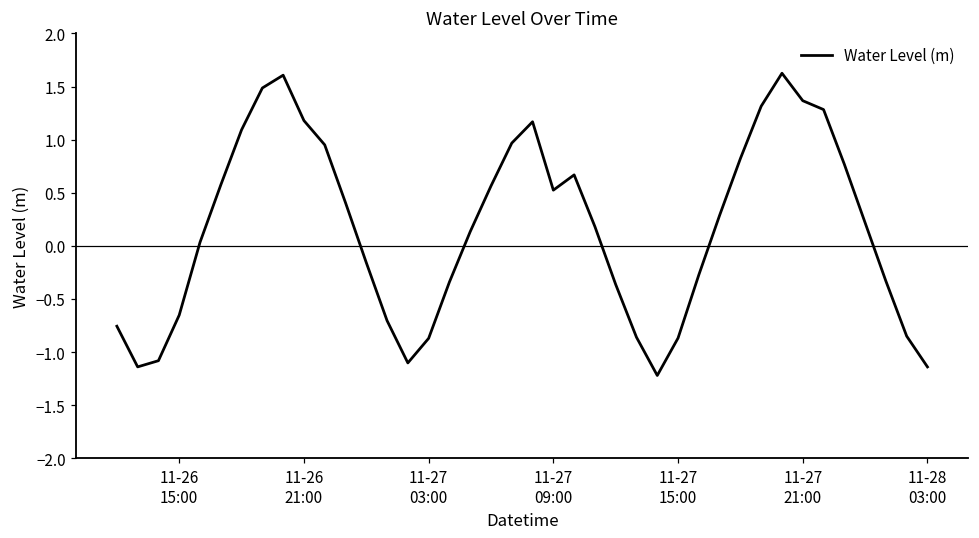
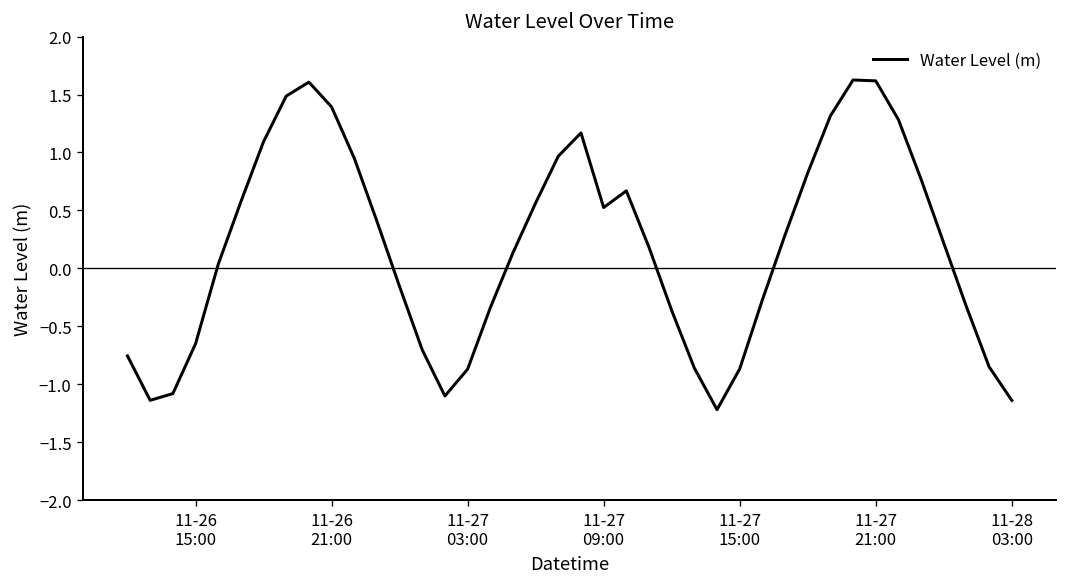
  {
    "11-26 15:00": -0.7,
-   "11-26 21:00": 1.2,
+   "11-26 21:00": 1.4,
    "11-27 03:00": -0.9,
    "11-27 09:00": 0.5,
    "11-27 15:00": -0.9,
-   "11-27 21:00": 1.4,
+   "11-27 21:00": 1.6,
    "11-28 03:00": -1.1
  }
